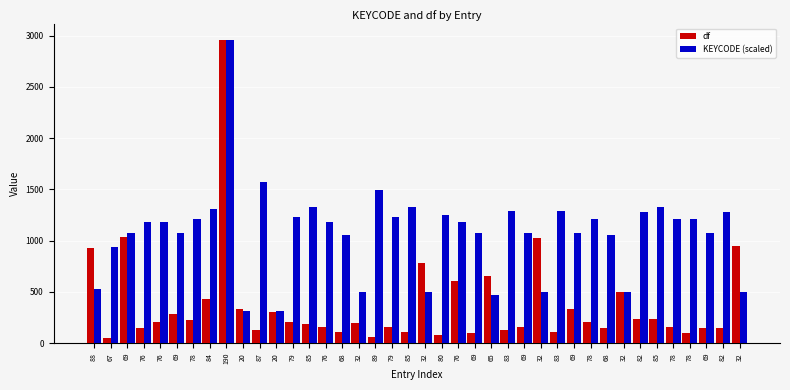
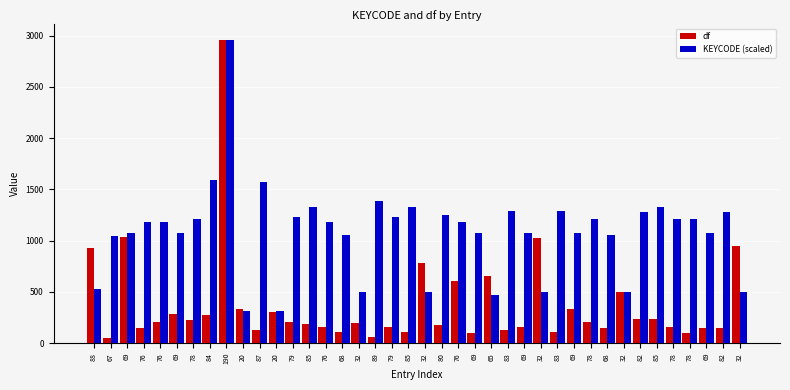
  {
    "df": {
      "88": 930,
      "67": 50,
-     "84": 430,
+     "84": 270,
      "190": 2960,
      "87": 130,
      "89": 60,
-     "80": 80,
+     "80": 180,
      "65": 650
    },
    "KEYCODE (scaled)": {
      "88": 530,
-     "67": 930,
-     "84": 1310,
+     "67": 1040,
+     "84": 1590,
      "190": 2960,
      "87": 1570,
-     "89": 1500,
+     "89": 1390,
      "80": 1250,
      "65": 470
    }
  }
